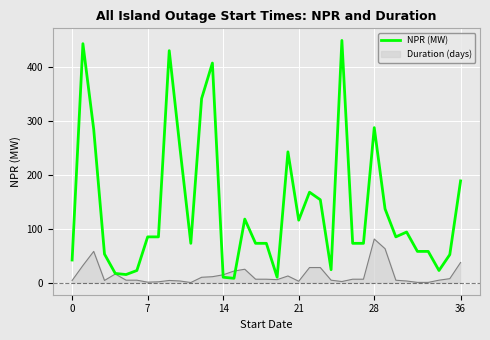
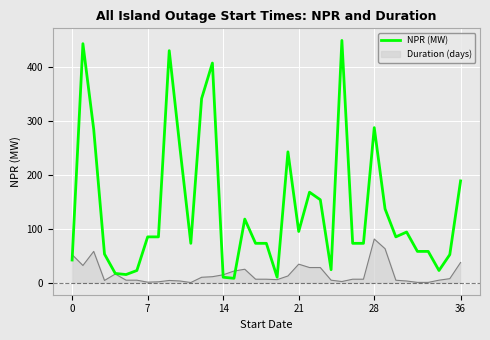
  {
    "Duration (days)": {
-     "0": 0,
+     "0": 50,
      "7": 0,
-     "21": 0,
+     "21": 30,
      "28": 80,
      "36": 40
    },
    "NPR (MW)": {
      "0": 40,
      "7": 90,
-     "21": 120,
+     "21": 100,
      "28": 290,
      "36": 190
    }
  }
